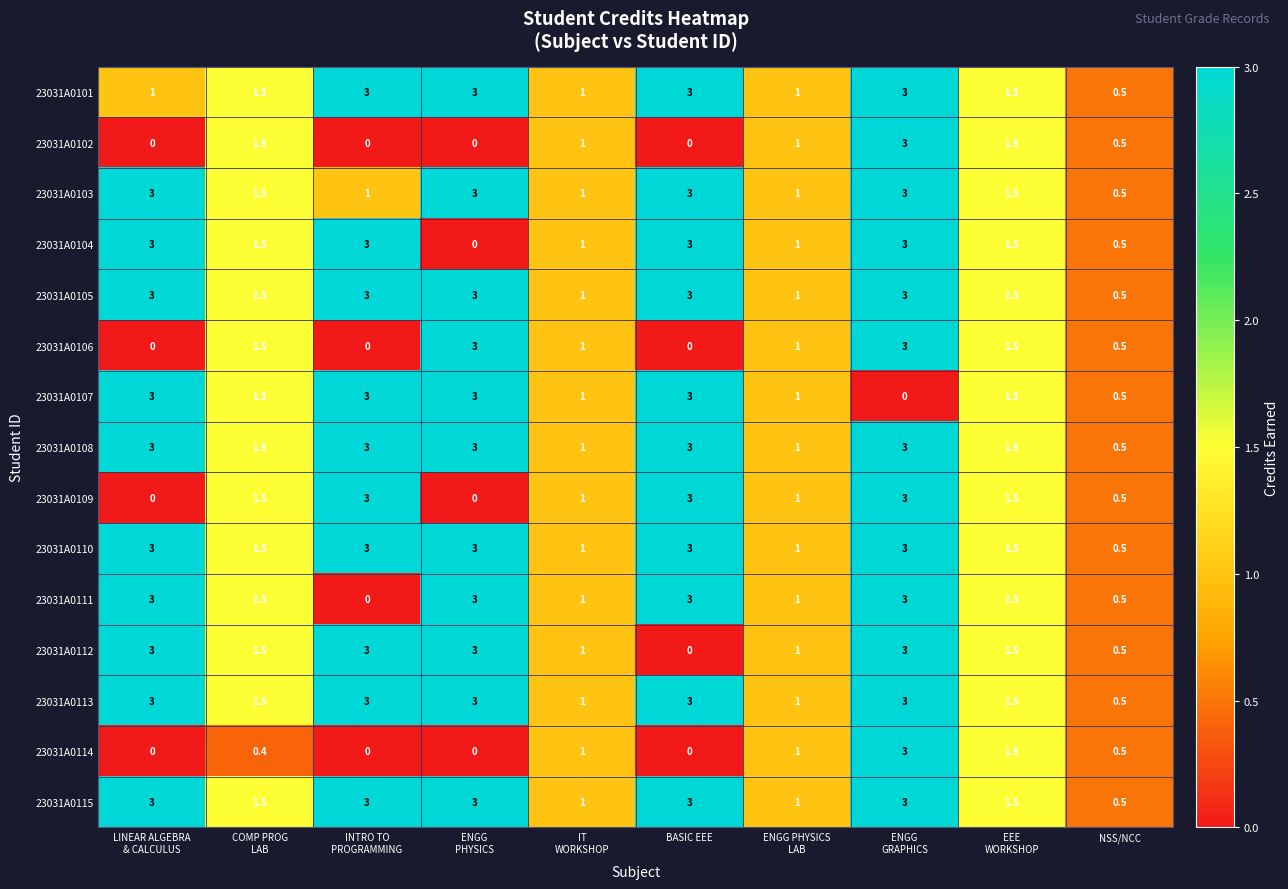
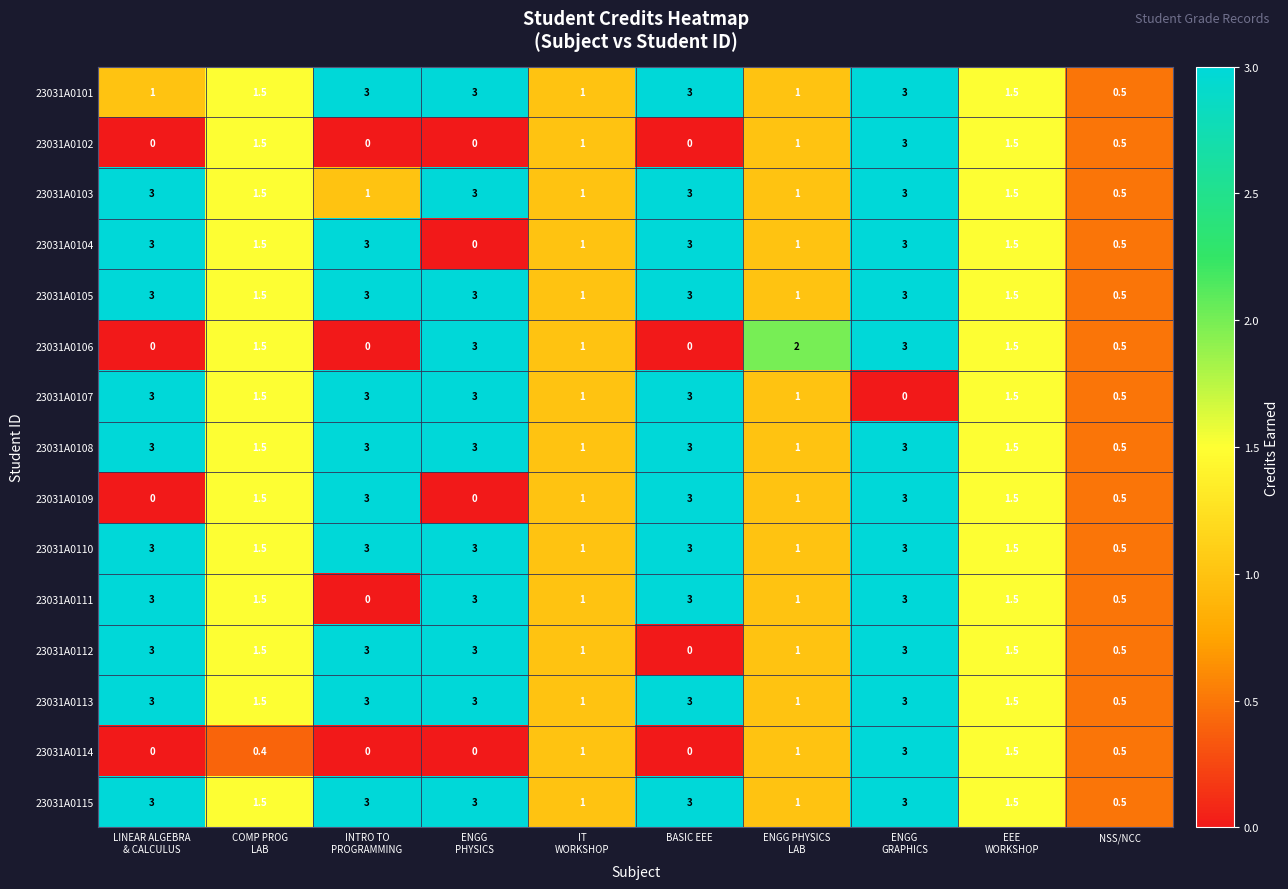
  {
    "23031A0101": {
      "LINEAR ALGEBRA & CALCULUS": 1,
      "COMP PROG LAB": 1.5,
      "INTRO TO PROGRAMMING": 3,
      "ENGG PHYSICS": 3,
      "IT WORKSHOP": 1,
      "BASIC EEE": 3,
      "ENGG PHYSICS LAB": 1,
      "ENGG GRAPHICS": 3,
      "EEE WORKSHOP": 1.5,
      "NSS/NCC": 0.5
    },
    "23031A0102": {
      "LINEAR ALGEBRA & CALCULUS": 0,
      "COMP PROG LAB": 1.5,
      "INTRO TO PROGRAMMING": 0,
      "ENGG PHYSICS": 0,
      "IT WORKSHOP": 1,
      "BASIC EEE": 0,
      "ENGG PHYSICS LAB": 1,
      "ENGG GRAPHICS": 3,
      "EEE WORKSHOP": 1.5,
      "NSS/NCC": 0.5
    },
    "23031A0103": {
      "LINEAR ALGEBRA & CALCULUS": 3,
      "COMP PROG LAB": 1.5,
      "INTRO TO PROGRAMMING": 1,
      "ENGG PHYSICS": 3,
      "IT WORKSHOP": 1,
      "BASIC EEE": 3,
      "ENGG PHYSICS LAB": 1,
      "ENGG GRAPHICS": 3,
      "EEE WORKSHOP": 1.5,
      "NSS/NCC": 0.5
    },
    "23031A0104": {
      "LINEAR ALGEBRA & CALCULUS": 3,
      "COMP PROG LAB": 1.5,
      "INTRO TO PROGRAMMING": 3,
      "ENGG PHYSICS": 0,
      "IT WORKSHOP": 1,
      "BASIC EEE": 3,
      "ENGG PHYSICS LAB": 1,
      "ENGG GRAPHICS": 3,
      "EEE WORKSHOP": 1.5,
      "NSS/NCC": 0.5
    },
    "23031A0105": {
      "LINEAR ALGEBRA & CALCULUS": 3,
      "COMP PROG LAB": 1.5,
      "INTRO TO PROGRAMMING": 3,
      "ENGG PHYSICS": 3,
      "IT WORKSHOP": 1,
      "BASIC EEE": 3,
      "ENGG PHYSICS LAB": 1,
      "ENGG GRAPHICS": 3,
      "EEE WORKSHOP": 1.5,
      "NSS/NCC": 0.5
    },
    "23031A0106": {
      "LINEAR ALGEBRA & CALCULUS": 0,
      "COMP PROG LAB": 1.5,
      "INTRO TO PROGRAMMING": 0,
      "ENGG PHYSICS": 3,
      "IT WORKSHOP": 1,
      "BASIC EEE": 0,
-     "ENGG PHYSICS LAB": 1,
+     "ENGG PHYSICS LAB": 2,
      "ENGG GRAPHICS": 3,
      "EEE WORKSHOP": 1.5,
      "NSS/NCC": 0.5
    },
    "23031A0107": {
      "LINEAR ALGEBRA & CALCULUS": 3,
      "COMP PROG LAB": 1.5,
      "INTRO TO PROGRAMMING": 3,
      "ENGG PHYSICS": 3,
      "IT WORKSHOP": 1,
      "BASIC EEE": 3,
      "ENGG PHYSICS LAB": 1,
      "ENGG GRAPHICS": 0,
      "EEE WORKSHOP": 1.5,
      "NSS/NCC": 0.5
    },
    "23031A0108": {
      "LINEAR ALGEBRA & CALCULUS": 3,
      "COMP PROG LAB": 1.5,
      "INTRO TO PROGRAMMING": 3,
      "ENGG PHYSICS": 3,
      "IT WORKSHOP": 1,
      "BASIC EEE": 3,
      "ENGG PHYSICS LAB": 1,
      "ENGG GRAPHICS": 3,
      "EEE WORKSHOP": 1.5,
      "NSS/NCC": 0.5
    },
    "23031A0109": {
      "LINEAR ALGEBRA & CALCULUS": 0,
      "COMP PROG LAB": 1.5,
      "INTRO TO PROGRAMMING": 3,
      "ENGG PHYSICS": 0,
      "IT WORKSHOP": 1,
      "BASIC EEE": 3,
      "ENGG PHYSICS LAB": 1,
      "ENGG GRAPHICS": 3,
      "EEE WORKSHOP": 1.5,
      "NSS/NCC": 0.5
    },
    "23031A0110": {
      "LINEAR ALGEBRA & CALCULUS": 3,
      "COMP PROG LAB": 1.5,
      "INTRO TO PROGRAMMING": 3,
      "ENGG PHYSICS": 3,
      "IT WORKSHOP": 1,
      "BASIC EEE": 3,
      "ENGG PHYSICS LAB": 1,
      "ENGG GRAPHICS": 3,
      "EEE WORKSHOP": 1.5,
      "NSS/NCC": 0.5
    },
    "23031A0111": {
      "LINEAR ALGEBRA & CALCULUS": 3,
      "COMP PROG LAB": 1.5,
      "INTRO TO PROGRAMMING": 0,
      "ENGG PHYSICS": 3,
      "IT WORKSHOP": 1,
      "BASIC EEE": 3,
      "ENGG PHYSICS LAB": 1,
      "ENGG GRAPHICS": 3,
      "EEE WORKSHOP": 1.5,
      "NSS/NCC": 0.5
    },
    "23031A0112": {
      "LINEAR ALGEBRA & CALCULUS": 3,
      "COMP PROG LAB": 1.5,
      "INTRO TO PROGRAMMING": 3,
      "ENGG PHYSICS": 3,
      "IT WORKSHOP": 1,
      "BASIC EEE": 0,
      "ENGG PHYSICS LAB": 1,
      "ENGG GRAPHICS": 3,
      "EEE WORKSHOP": 1.5,
      "NSS/NCC": 0.5
    },
    "23031A0113": {
      "LINEAR ALGEBRA & CALCULUS": 3,
      "COMP PROG LAB": 1.5,
      "INTRO TO PROGRAMMING": 3,
      "ENGG PHYSICS": 3,
      "IT WORKSHOP": 1,
      "BASIC EEE": 3,
      "ENGG PHYSICS LAB": 1,
      "ENGG GRAPHICS": 3,
      "EEE WORKSHOP": 1.5,
      "NSS/NCC": 0.5
    },
    "23031A0114": {
      "LINEAR ALGEBRA & CALCULUS": 0,
      "COMP PROG LAB": 0.4,
      "INTRO TO PROGRAMMING": 0,
      "ENGG PHYSICS": 0,
      "IT WORKSHOP": 1,
      "BASIC EEE": 0,
      "ENGG PHYSICS LAB": 1,
      "ENGG GRAPHICS": 3,
      "EEE WORKSHOP": 1.5,
      "NSS/NCC": 0.5
    },
    "23031A0115": {
      "LINEAR ALGEBRA & CALCULUS": 3,
      "COMP PROG LAB": 1.5,
      "INTRO TO PROGRAMMING": 3,
      "ENGG PHYSICS": 3,
      "IT WORKSHOP": 1,
      "BASIC EEE": 3,
      "ENGG PHYSICS LAB": 1,
      "ENGG GRAPHICS": 3,
      "EEE WORKSHOP": 1.5,
      "NSS/NCC": 0.5
    }
  }
